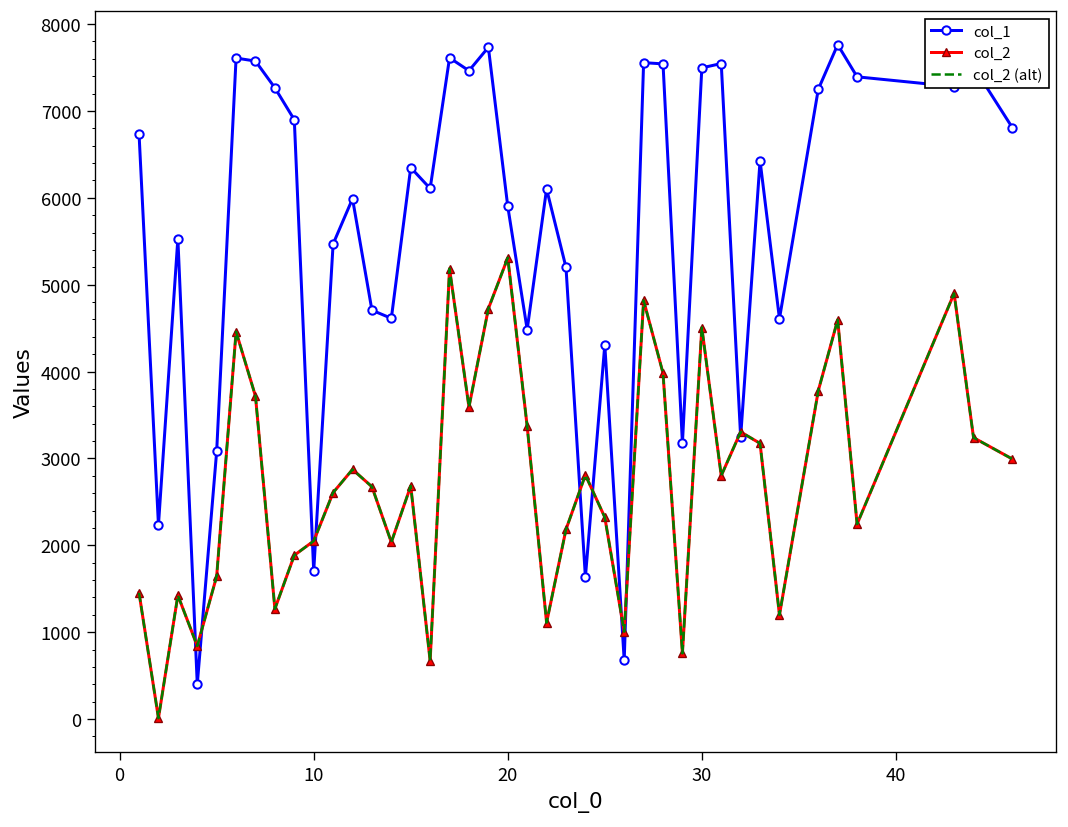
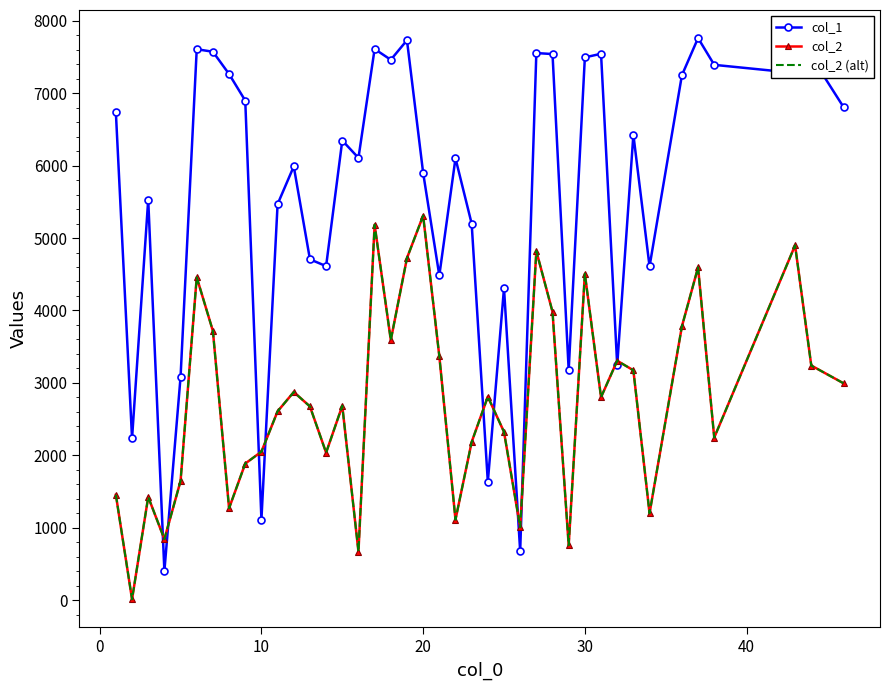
  {
    "col_1": {
-     "10": 1700,
+     "10": 1100,
      "20": 5900,
      "30": 7500
    },
    "col_2 (alt)": {
      "10": 2000,
      "20": 5300,
      "30": 4500
    }
  }
